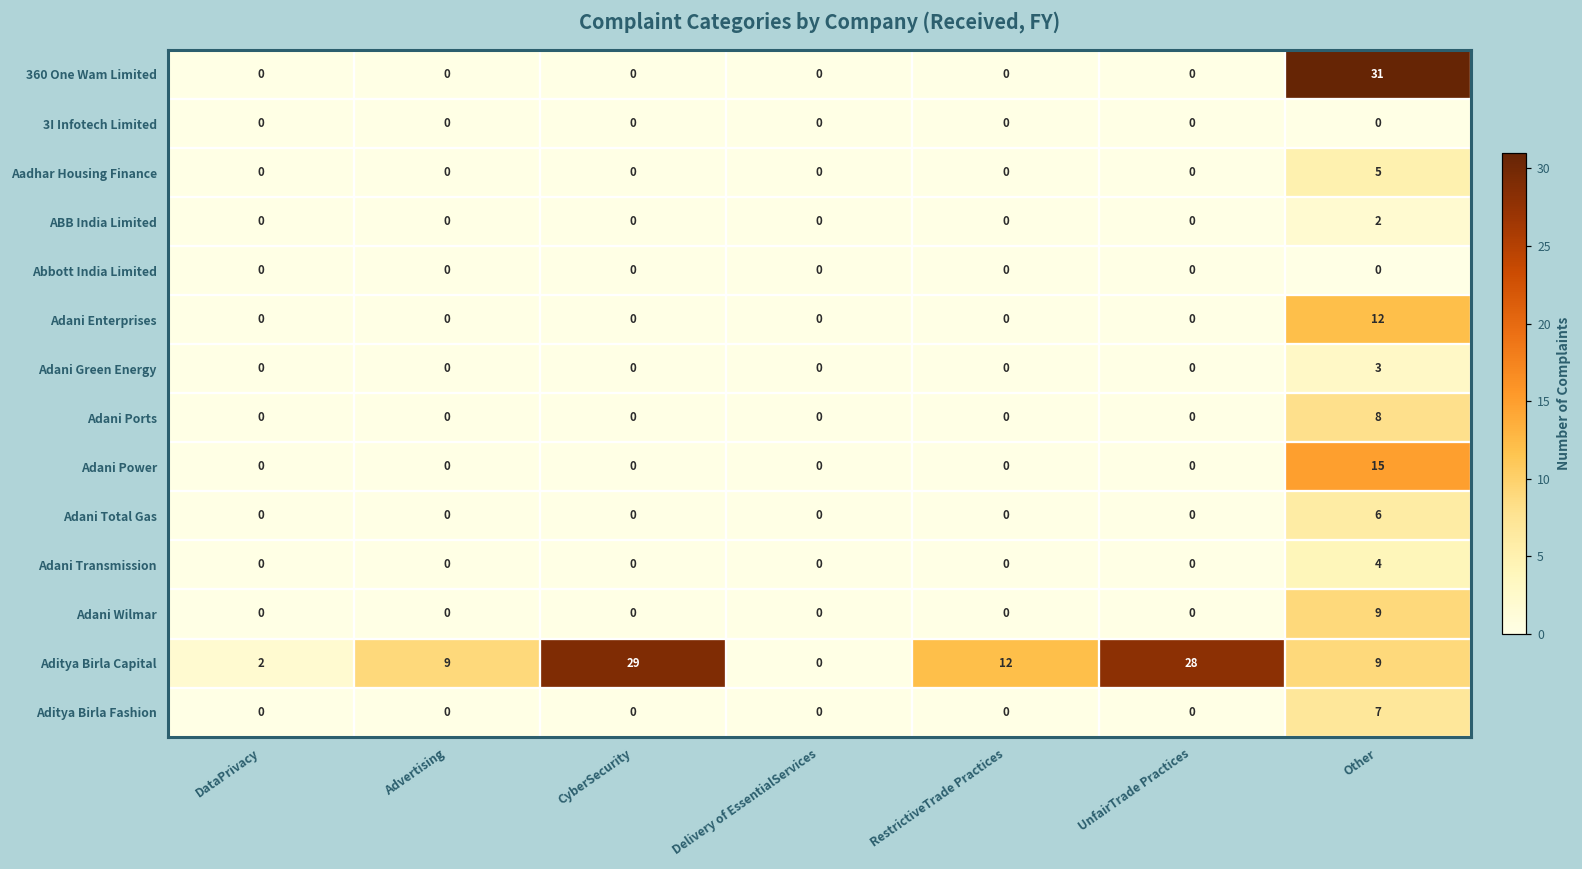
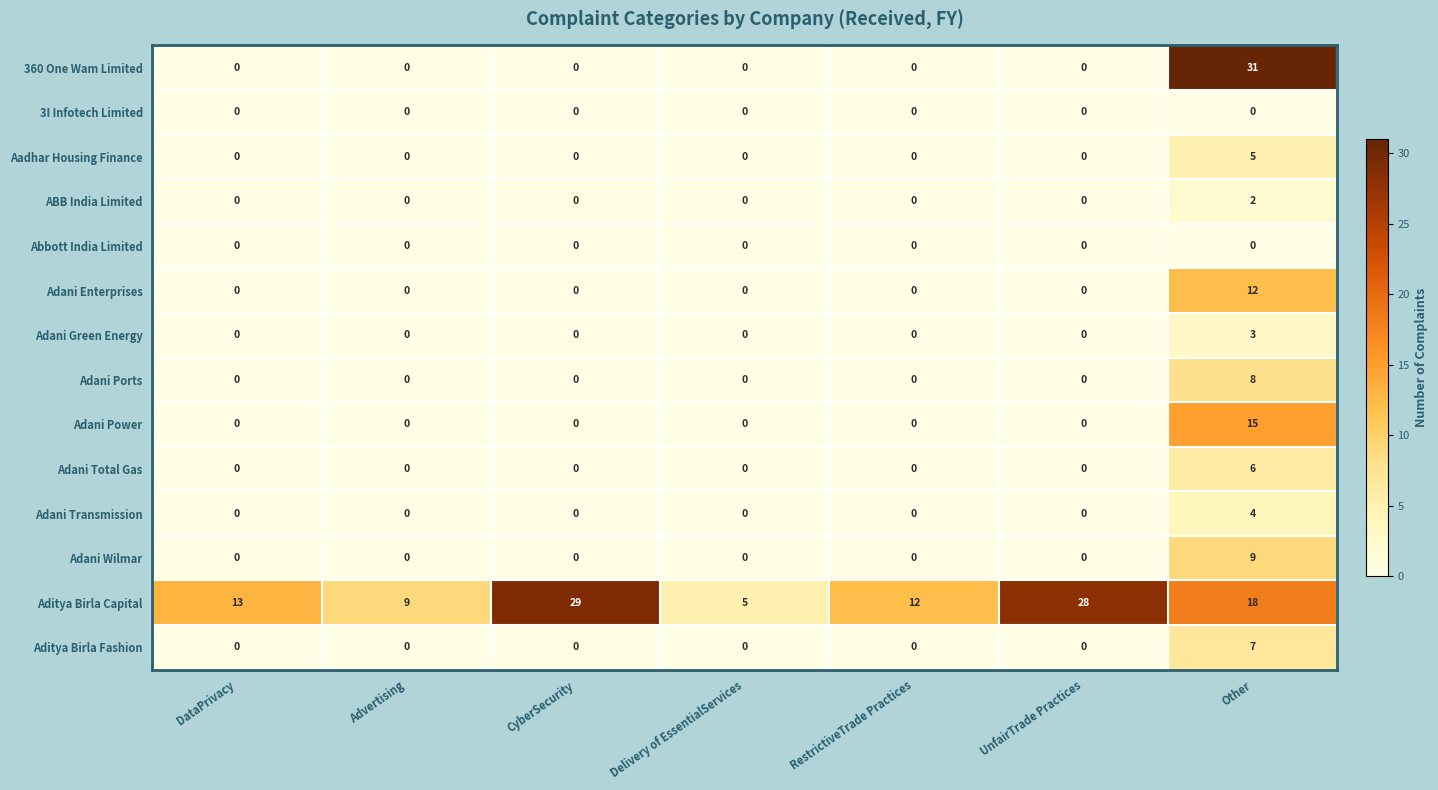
  {
    "360 One Wam Limited": {
      "DataPrivacy": 0,
      "Advertising": 0,
      "CyberSecurity": 0,
      "Delivery of EssentialServices": 0,
      "RestrictiveTrade Practices": 0,
      "UnfairTrade Practices": 0,
      "Other": 31
    },
    "3I Infotech Limited": {
      "DataPrivacy": 0,
      "Advertising": 0,
      "CyberSecurity": 0,
      "Delivery of EssentialServices": 0,
      "RestrictiveTrade Practices": 0,
      "UnfairTrade Practices": 0,
      "Other": 0
    },
    "Aadhar Housing Finance": {
      "DataPrivacy": 0,
      "Advertising": 0,
      "CyberSecurity": 0,
      "Delivery of EssentialServices": 0,
      "RestrictiveTrade Practices": 0,
      "UnfairTrade Practices": 0,
      "Other": 5
    },
    "ABB India Limited": {
      "DataPrivacy": 0,
      "Advertising": 0,
      "CyberSecurity": 0,
      "Delivery of EssentialServices": 0,
      "RestrictiveTrade Practices": 0,
      "UnfairTrade Practices": 0,
      "Other": 2
    },
    "Abbott India Limited": {
      "DataPrivacy": 0,
      "Advertising": 0,
      "CyberSecurity": 0,
      "Delivery of EssentialServices": 0,
      "RestrictiveTrade Practices": 0,
      "UnfairTrade Practices": 0,
      "Other": 0
    },
    "Adani Enterprises": {
      "DataPrivacy": 0,
      "Advertising": 0,
      "CyberSecurity": 0,
      "Delivery of EssentialServices": 0,
      "RestrictiveTrade Practices": 0,
      "UnfairTrade Practices": 0,
      "Other": 12
    },
    "Adani Green Energy": {
      "DataPrivacy": 0,
      "Advertising": 0,
      "CyberSecurity": 0,
      "Delivery of EssentialServices": 0,
      "RestrictiveTrade Practices": 0,
      "UnfairTrade Practices": 0,
      "Other": 3
    },
    "Adani Ports": {
      "DataPrivacy": 0,
      "Advertising": 0,
      "CyberSecurity": 0,
      "Delivery of EssentialServices": 0,
      "RestrictiveTrade Practices": 0,
      "UnfairTrade Practices": 0,
      "Other": 8
    },
    "Adani Power": {
      "DataPrivacy": 0,
      "Advertising": 0,
      "CyberSecurity": 0,
      "Delivery of EssentialServices": 0,
      "RestrictiveTrade Practices": 0,
      "UnfairTrade Practices": 0,
      "Other": 15
    },
    "Adani Total Gas": {
      "DataPrivacy": 0,
      "Advertising": 0,
      "CyberSecurity": 0,
      "Delivery of EssentialServices": 0,
      "RestrictiveTrade Practices": 0,
      "UnfairTrade Practices": 0,
      "Other": 6
    },
    "Adani Transmission": {
      "DataPrivacy": 0,
      "Advertising": 0,
      "CyberSecurity": 0,
      "Delivery of EssentialServices": 0,
      "RestrictiveTrade Practices": 0,
      "UnfairTrade Practices": 0,
      "Other": 4
    },
    "Adani Wilmar": {
      "DataPrivacy": 0,
      "Advertising": 0,
      "CyberSecurity": 0,
      "Delivery of EssentialServices": 0,
      "RestrictiveTrade Practices": 0,
      "UnfairTrade Practices": 0,
      "Other": 9
    },
    "Aditya Birla Capital": {
-     "DataPrivacy": 2,
+     "DataPrivacy": 13,
      "Advertising": 9,
      "CyberSecurity": 29,
-     "Delivery of EssentialServices": 0,
+     "Delivery of EssentialServices": 5,
      "RestrictiveTrade Practices": 12,
      "UnfairTrade Practices": 28,
-     "Other": 9
+     "Other": 18
    },
    "Aditya Birla Fashion": {
      "DataPrivacy": 0,
      "Advertising": 0,
      "CyberSecurity": 0,
      "Delivery of EssentialServices": 0,
      "RestrictiveTrade Practices": 0,
      "UnfairTrade Practices": 0,
      "Other": 7
    }
  }
